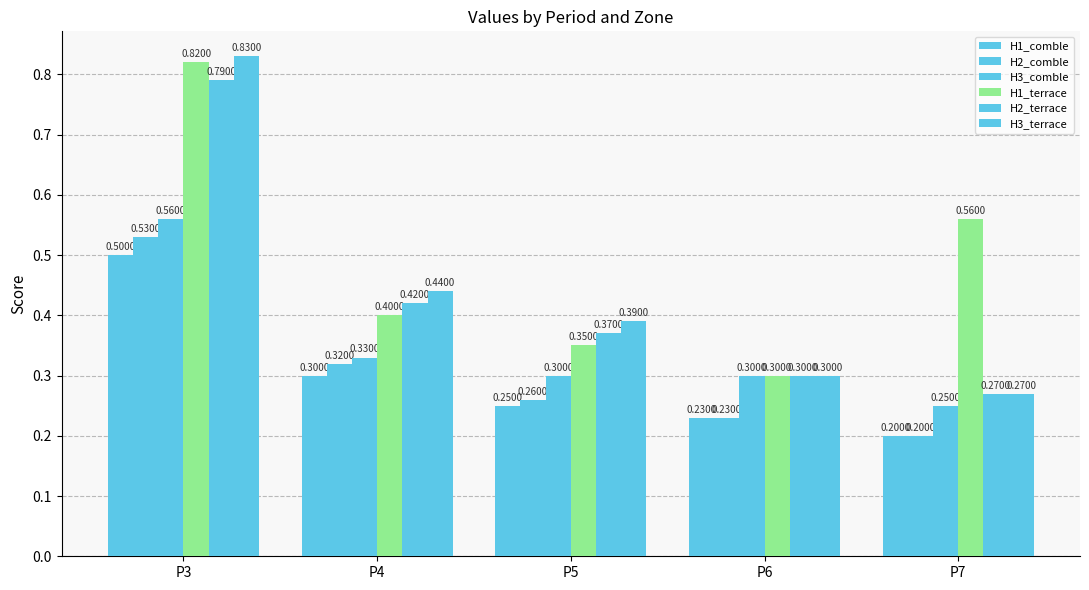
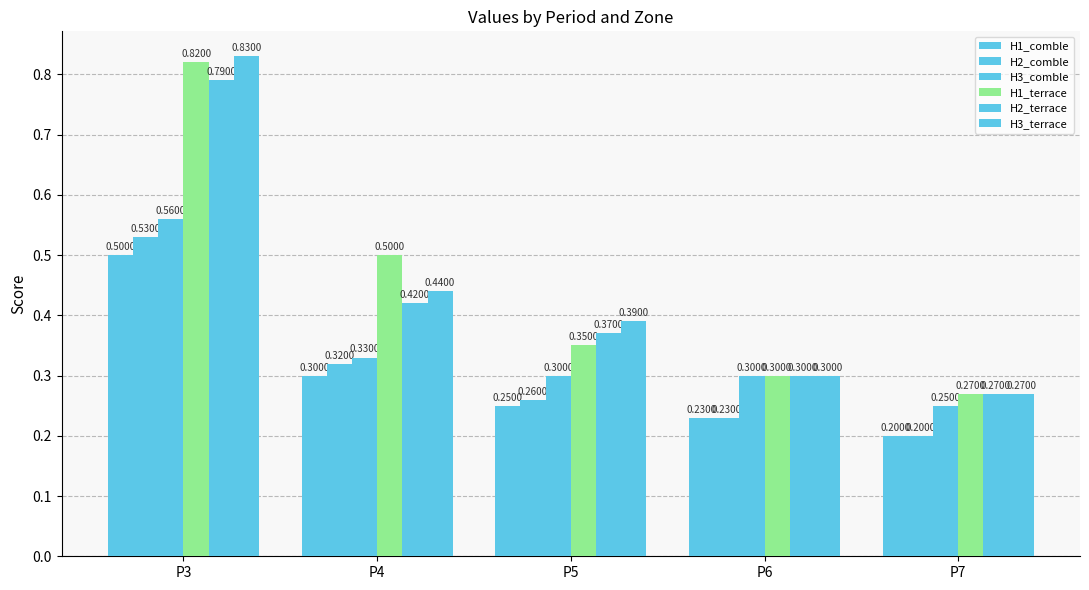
  {
    "H1_terrace": {
      "P3": 0.8200,
-     "P4": 0.4000,
+     "P4": 0.5000,
      "P5": 0.3500,
-     "P7": 0.5600
+     "P7": 0.2700
    }
  }
